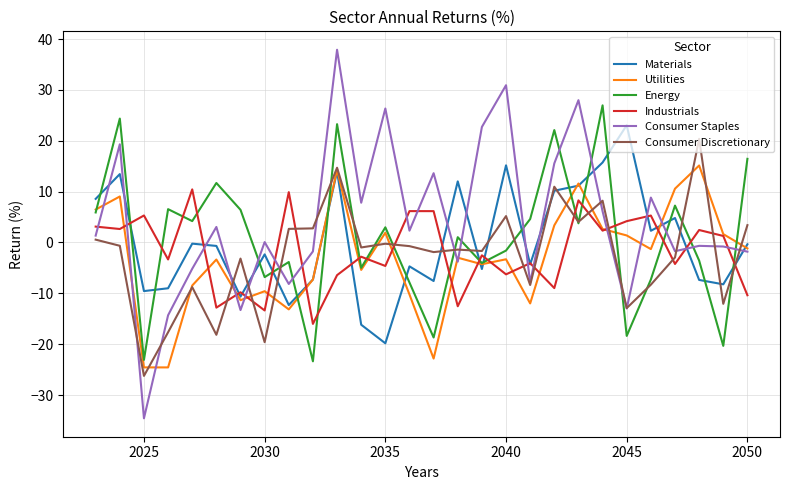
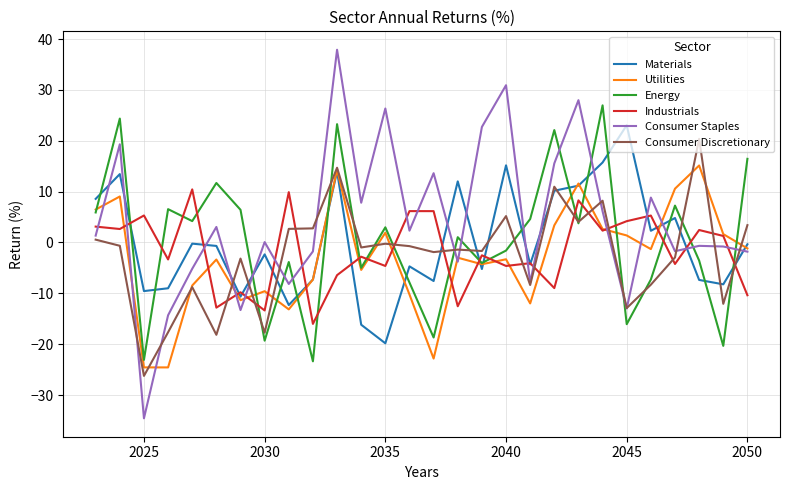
  {
    "Materials": {
      "2025": -10,
      "2030": -2,
      "2035": -20,
      "2040": 15,
      "2050": 0
    },
    "Utilities": {
      "2025": -25,
      "2030": -10,
      "2035": 2,
      "2040": -3,
      "2045": 1,
      "2050": -1
    },
    "Energy": {
      "2025": -23,
-     "2030": -7,
+     "2030": -19,
      "2035": 3,
      "2040": -2,
-     "2045": -18,
+     "2045": -16,
      "2050": 16
    },
    "Industrials": {
      "2025": 5,
      "2030": -13,
      "2035": -5,
-     "2040": -6,
+     "2040": -5,
      "2045": 4,
      "2050": -10
    },
    "Consumer Staples": {
      "2025": -35,
      "2030": 0,
      "2035": 26,
      "2040": 31,
      "2050": -2
    },
    "Consumer Discretionary": {
      "2025": -26,
-     "2030": -20,
+     "2030": -18,
      "2035": 0,
      "2040": 5,
      "2050": 3
    }
  }
